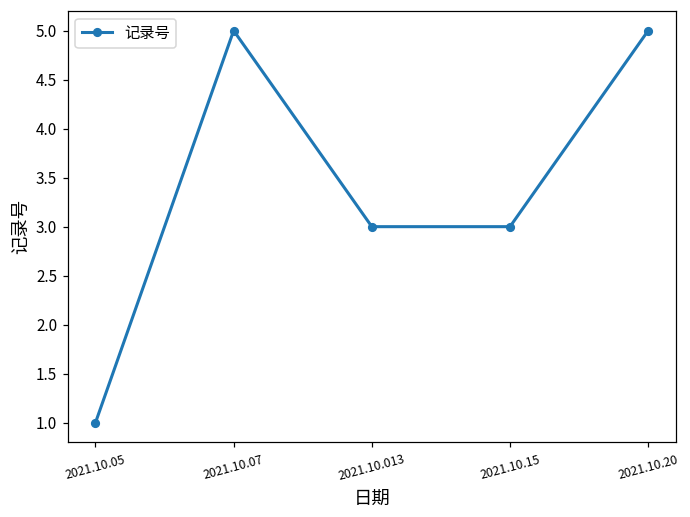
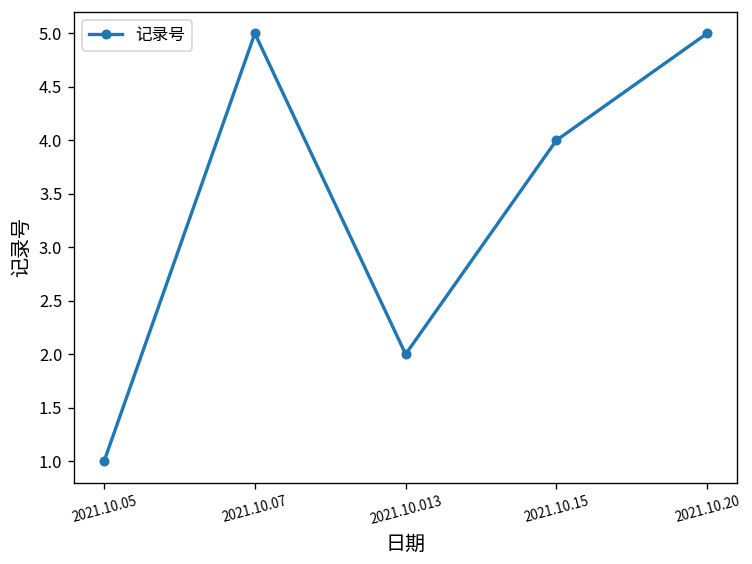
  {
    "2021.10.05": 1,
    "2021.10.07": 5,
-   "2021.10.013": 3,
-   "2021.10.15": 3,
+   "2021.10.013": 2,
+   "2021.10.15": 4,
    "2021.10.20": 5
  }
